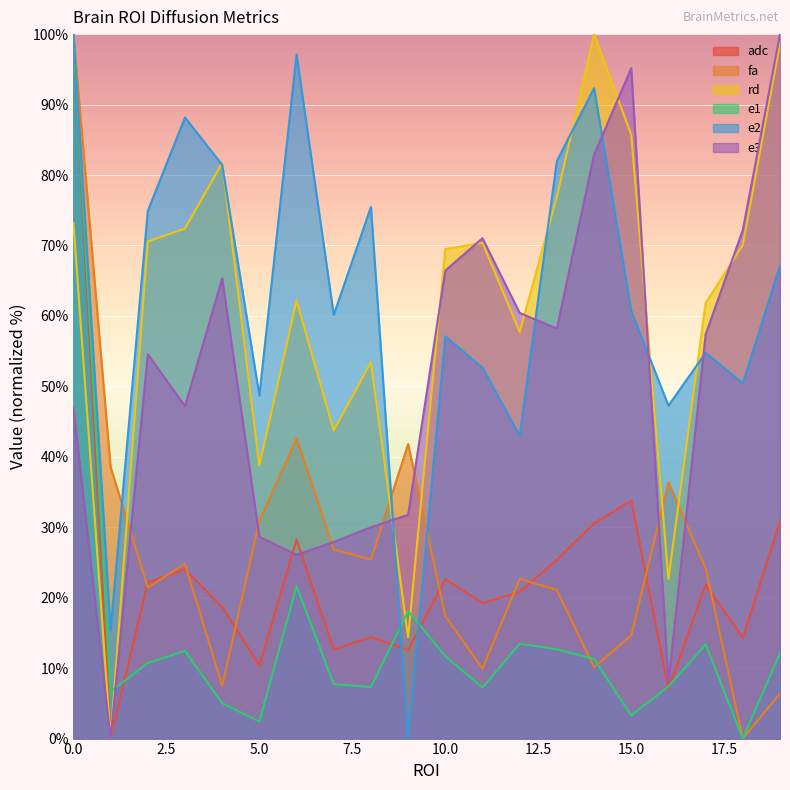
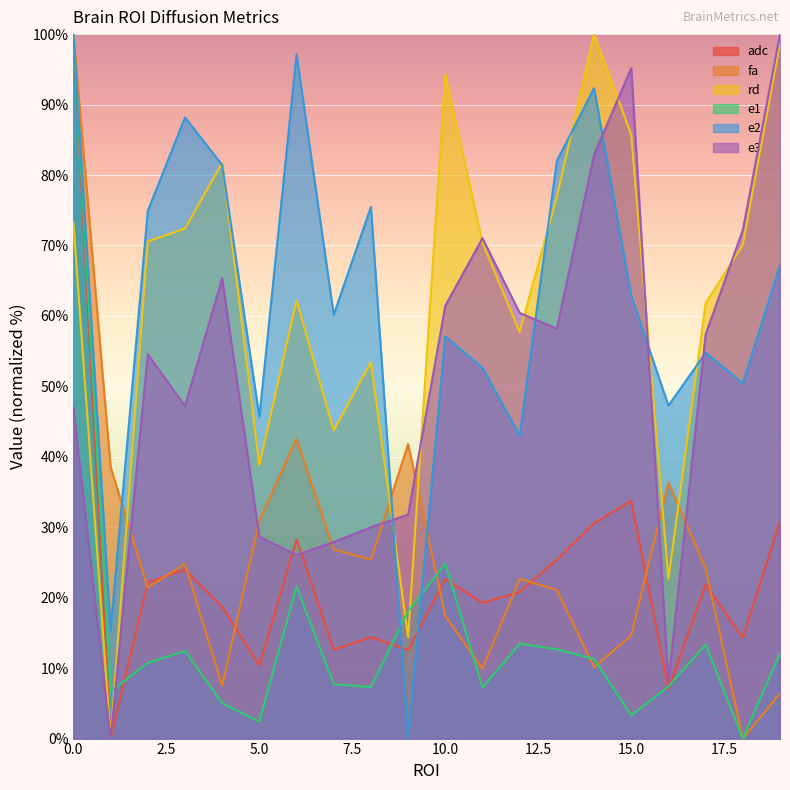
  {
    "rd": {
      "0.0": "73%",
      "5.0": "39%",
-     "10.0": "69%",
+     "10.0": "94%",
      "15.0": "86%"
    },
    "e1": {
      "5.0": "2%",
-     "10.0": "12%",
+     "10.0": "25%",
      "15.0": "3%"
    },
    "e2": {
-     "5.0": "49%",
+     "5.0": "46%",
      "10.0": "57%",
-     "15.0": "61%"
+     "15.0": "63%"
    },
    "e3": {
      "0.0": "47%",
      "5.0": "29%",
-     "10.0": "66%",
+     "10.0": "61%",
      "15.0": "95%"
    }
  }
